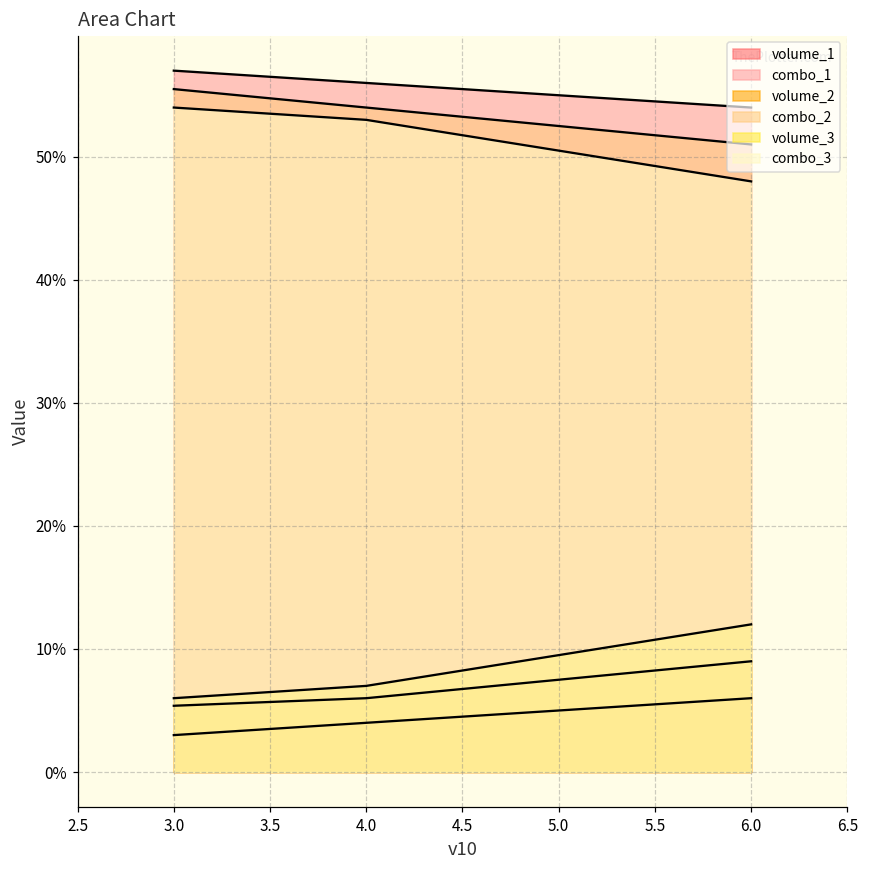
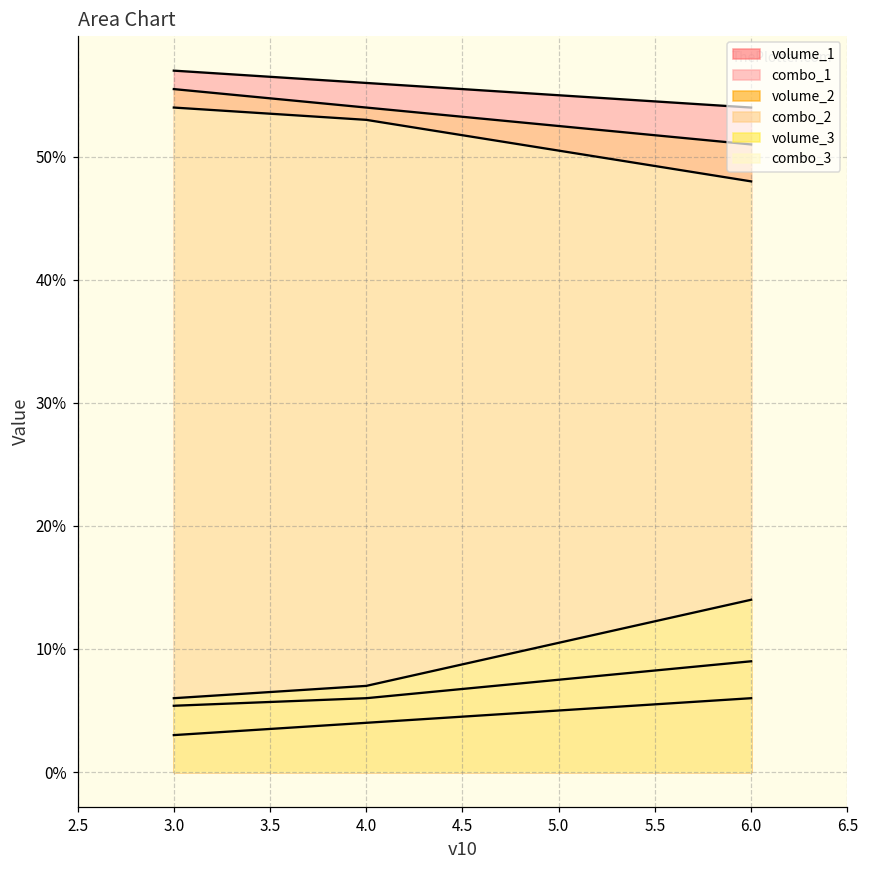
  {
    "volume_1": {
      "3.0": "3.0%",
      "4.0": "4.0%",
      "6.0": "6.0%"
    },
    "volume_2": {
      "3.0": "5.4%",
      "4.0": "6.0%",
      "6.0": "9.0%"
    },
    "volume_3": {
      "3.0": "6.0%",
      "4.0": "7.0%",
-     "6.0": "12.0%"
+     "6.0": "14.0%"
    },
    "combo_3": {
      "3.0": "54.0%",
      "4.0": "53.0%",
      "6.0": "48.0%"
    }
  }
